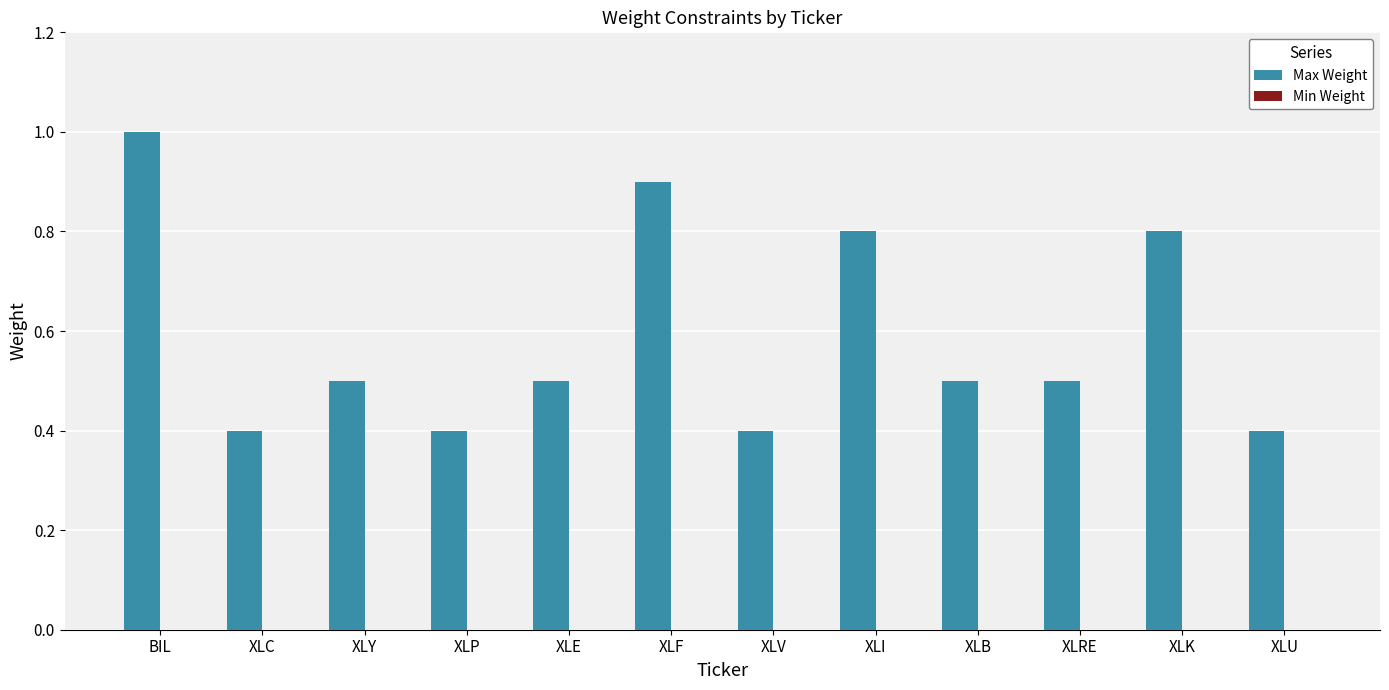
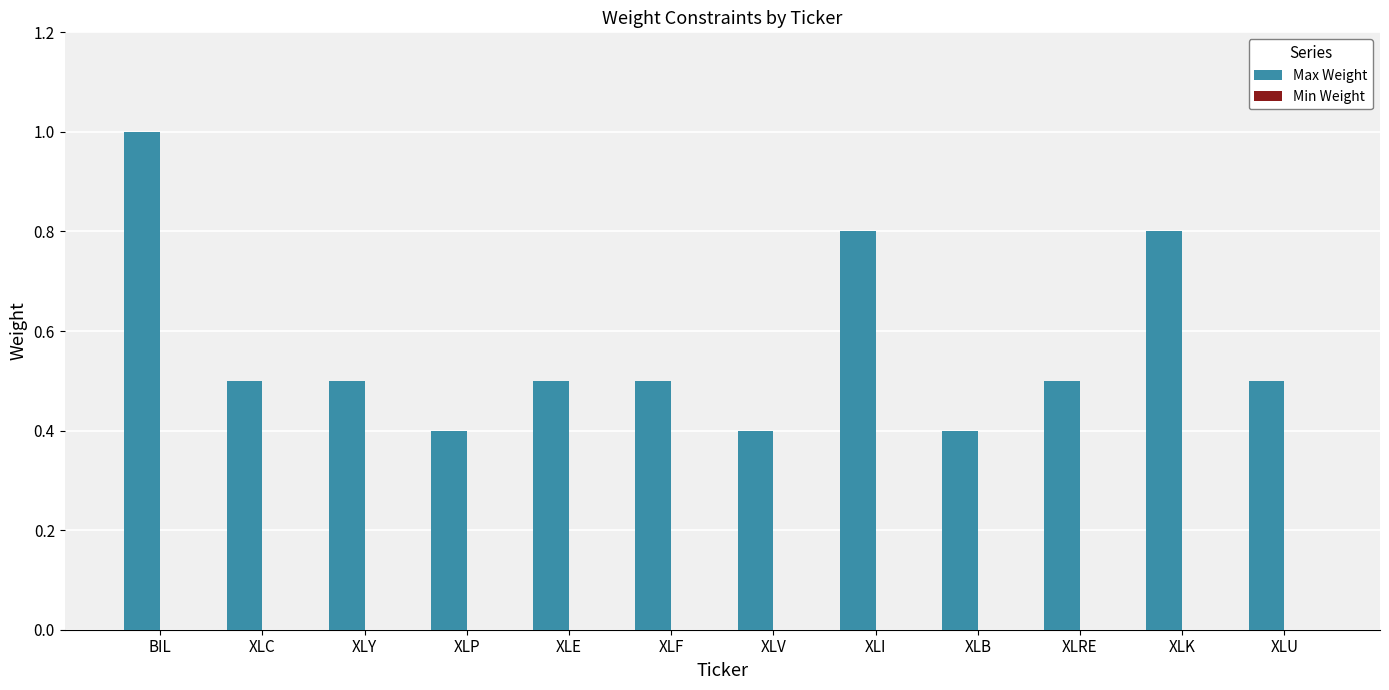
  {
    "Max Weight": {
      "BIL": 1.0,
-     "XLC": 0.4,
+     "XLC": 0.5,
      "XLY": 0.5,
      "XLP": 0.4,
      "XLE": 0.5,
-     "XLF": 0.9,
+     "XLF": 0.5,
      "XLV": 0.4,
      "XLI": 0.8,
-     "XLB": 0.5,
+     "XLB": 0.4,
      "XLRE": 0.5,
      "XLK": 0.8,
-     "XLU": 0.4
+     "XLU": 0.5
    },
    "Min Weight": {
      "BIL": 0.0,
      "XLC": 0.0,
      "XLY": 0.0,
      "XLP": 0.0,
      "XLE": 0.0,
      "XLF": 0.0,
      "XLV": 0.0,
      "XLI": 0.0,
      "XLB": 0.0,
      "XLRE": 0.0,
      "XLK": 0.0,
      "XLU": 0.0
    }
  }
